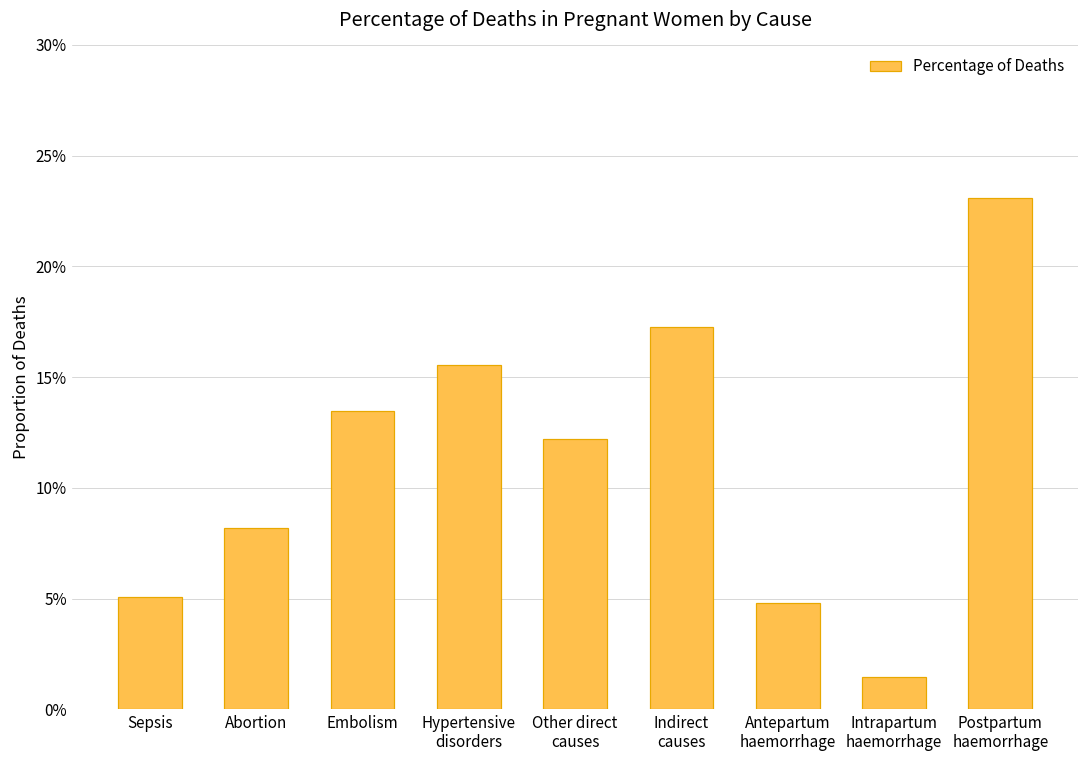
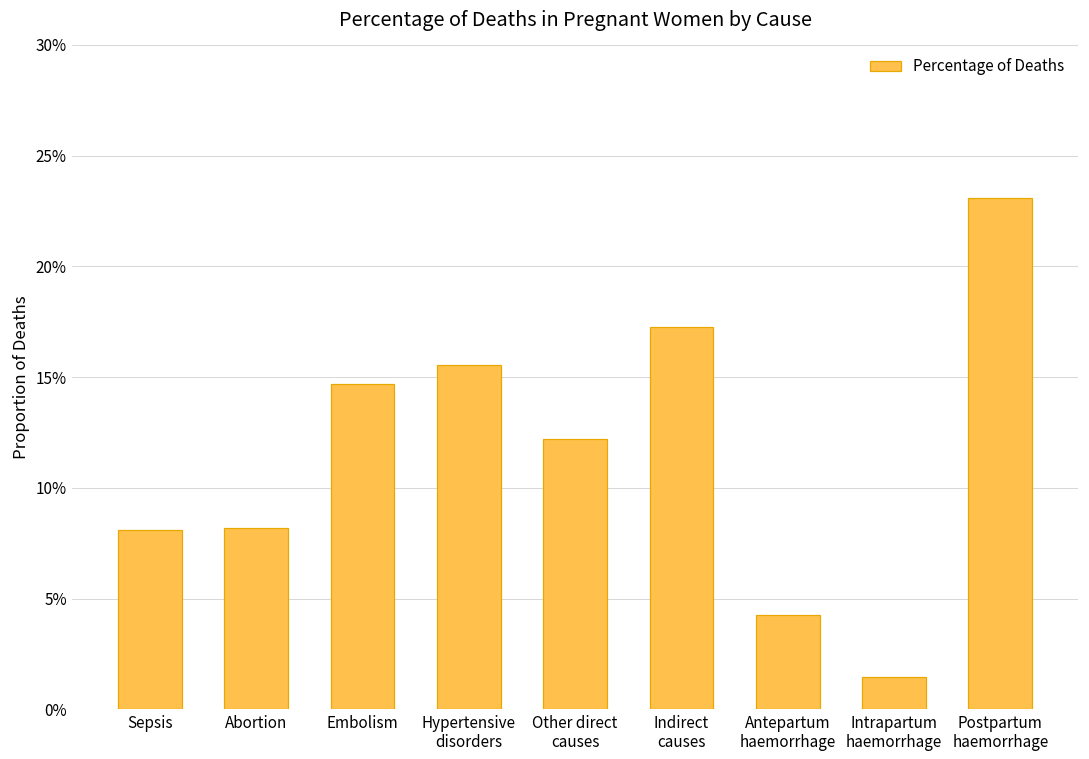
  {
-   "Sepsis": "5.1%",
+   "Sepsis": "8.1%",
    "Abortion": "8.2%",
-   "Embolism": "13.5%",
+   "Embolism": "14.7%",
    "Hypertensive disorders": "15.6%",
    "Other direct causes": "12.2%",
    "Indirect causes": "17.3%",
-   "Antepartum haemorrhage": "4.8%",
+   "Antepartum haemorrhage": "4.3%",
    "Intrapartum haemorrhage": "1.4%",
    "Postpartum haemorrhage": "23.1%"
  }
